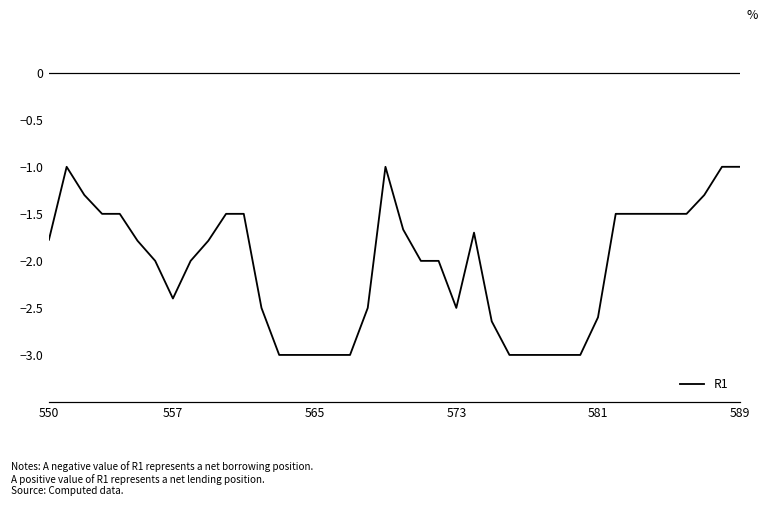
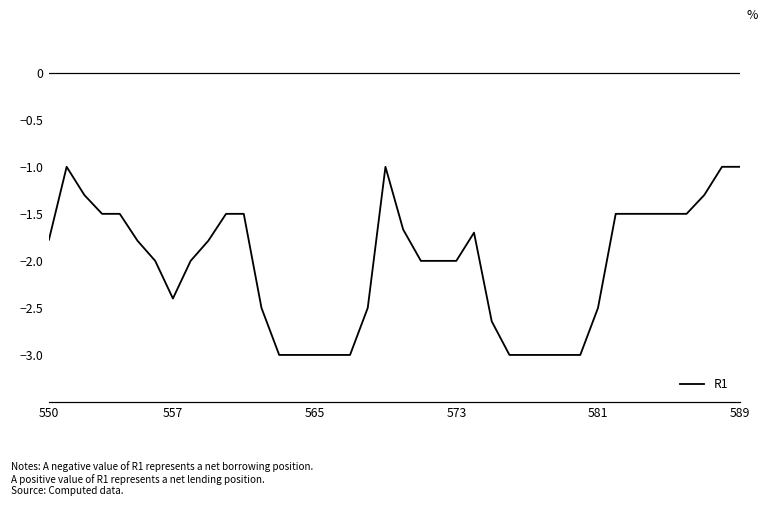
  {
    "550": -1.8,
    "557": -2.4,
    "565": -3.0,
-   "573": -2.5,
-   "581": -2.6,
+   "573": -2.0,
+   "581": -2.5,
    "589": -1.0
  }
